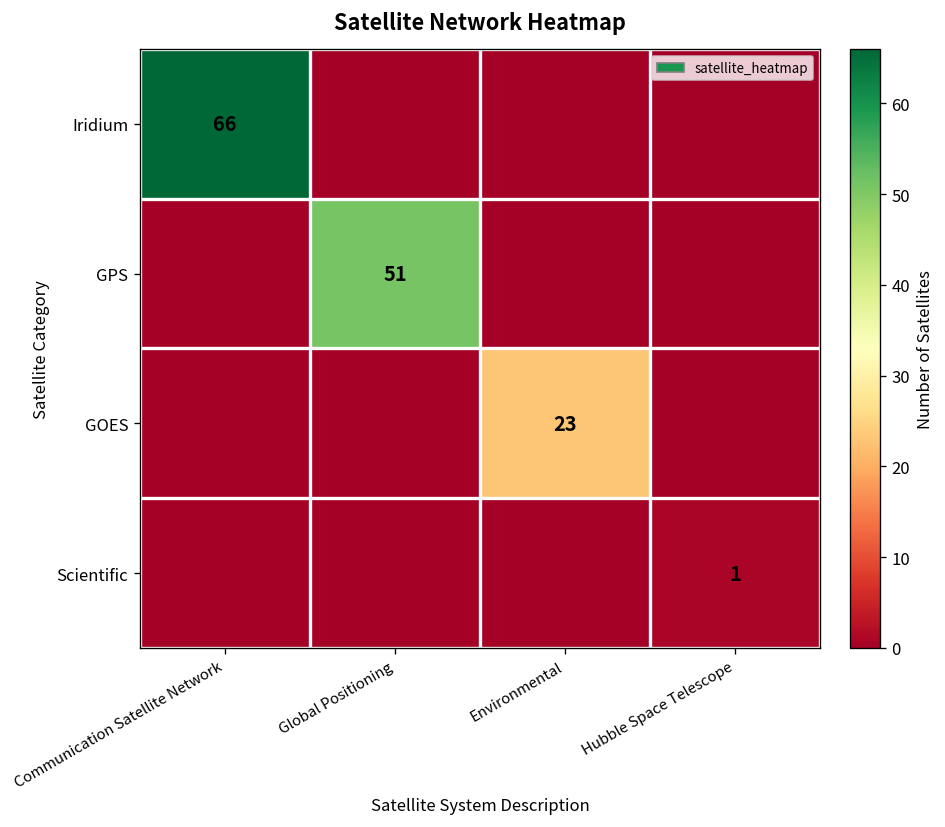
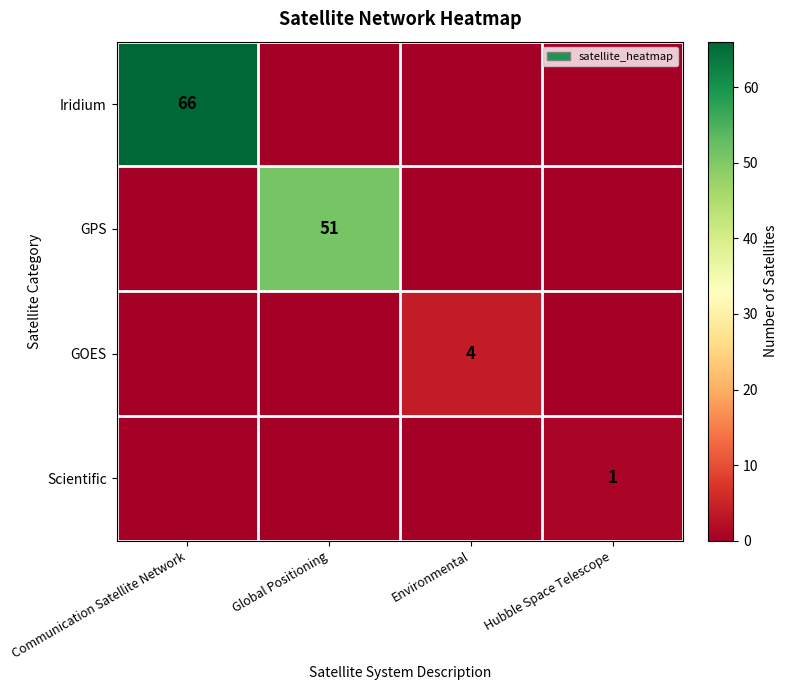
  {
    "Iridium": {
      "Communication Satellite Network": 66
    },
    "GPS": {
      "Global Positioning": 51
    },
    "GOES": {
-     "Environmental": 23
+     "Environmental": 4
    },
    "Scientific": {
      "Hubble Space Telescope": 1
    }
  }
